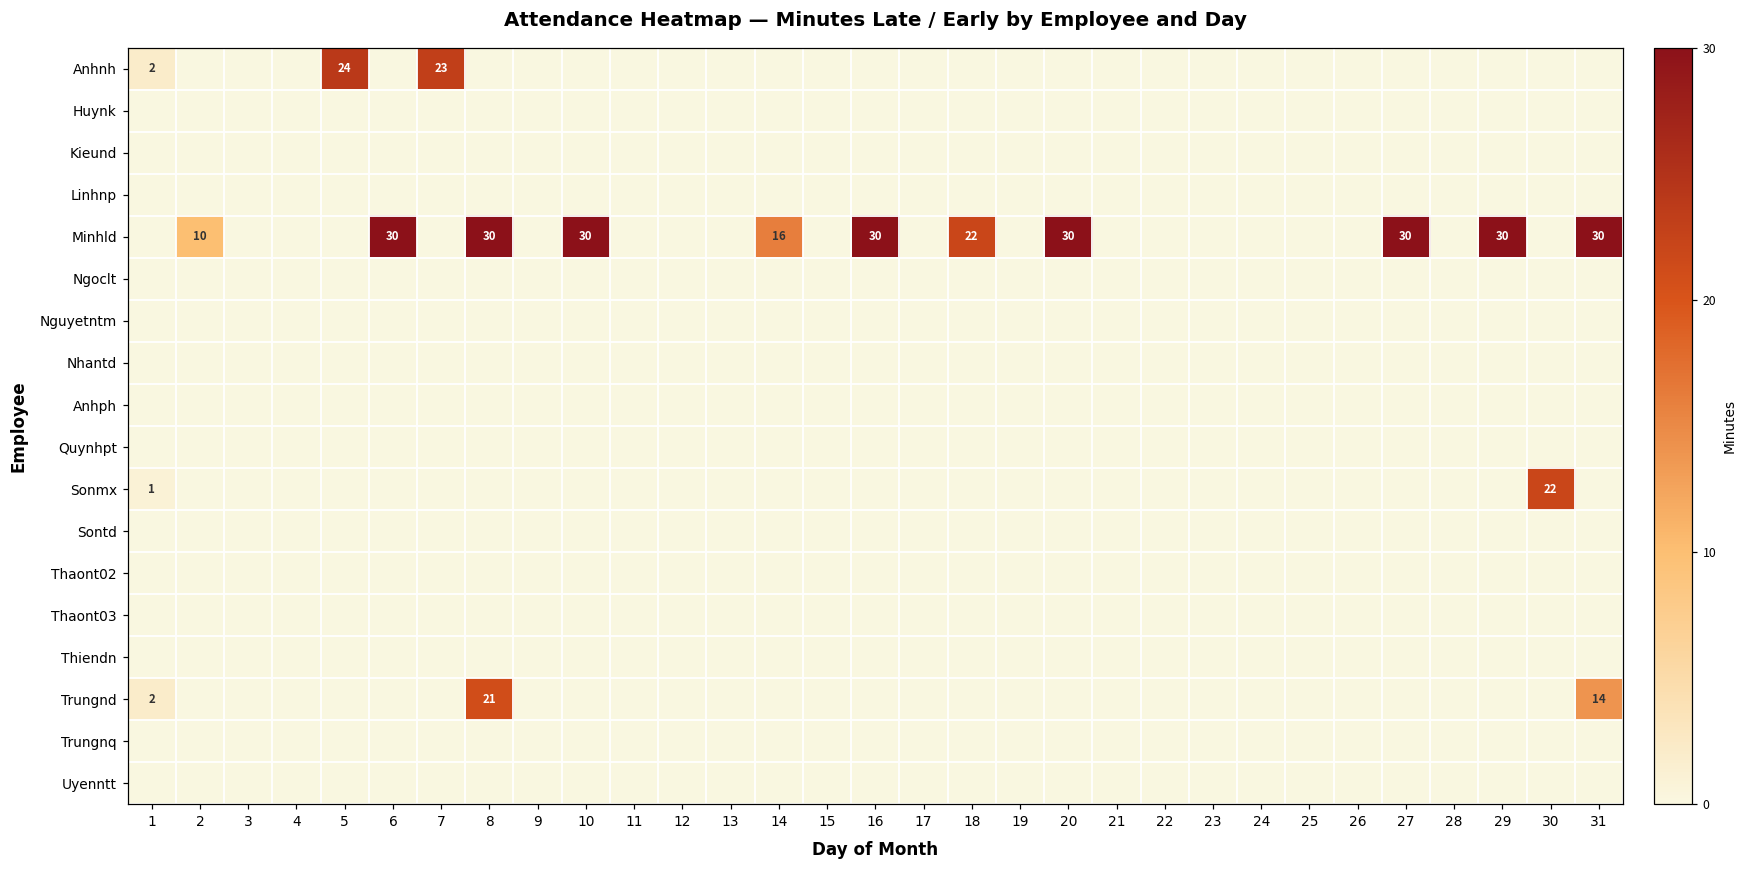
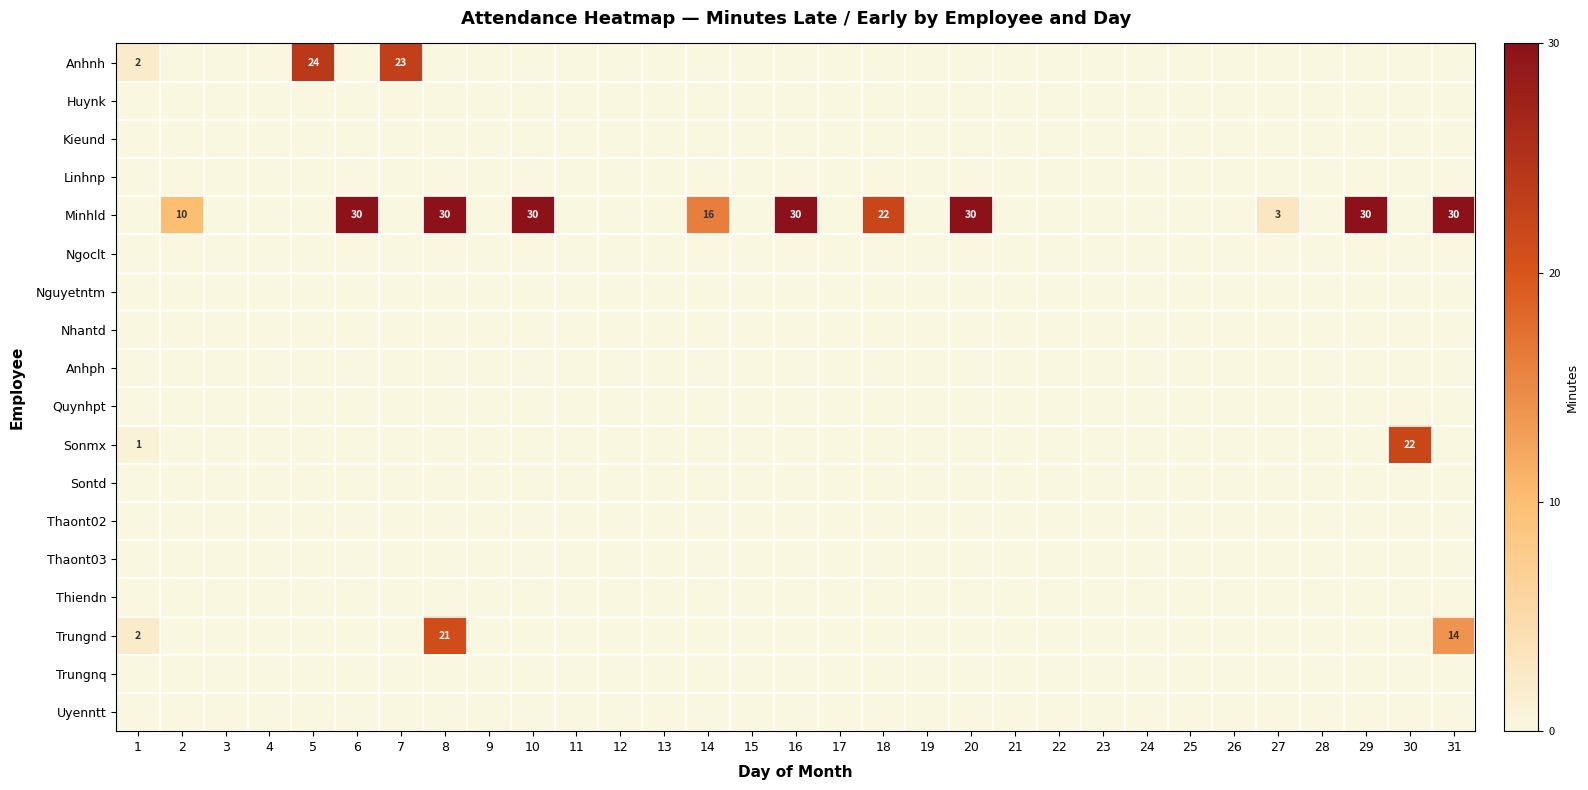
  {
    "Anhnh": {
      "1": 2,
      "5": 24,
      "7": 23
    },
    "Minhld": {
      "2": 10,
      "6": 30,
      "8": 30,
      "10": 30,
      "14": 16,
      "16": 30,
      "18": 22,
      "20": 30,
-     "27": 30,
+     "27": 3,
      "29": 30,
      "31": 30
    },
    "Sonmx": {
      "1": 1,
      "30": 22
    },
    "Trungnd": {
      "1": 2,
      "8": 21,
      "31": 14
    }
  }
